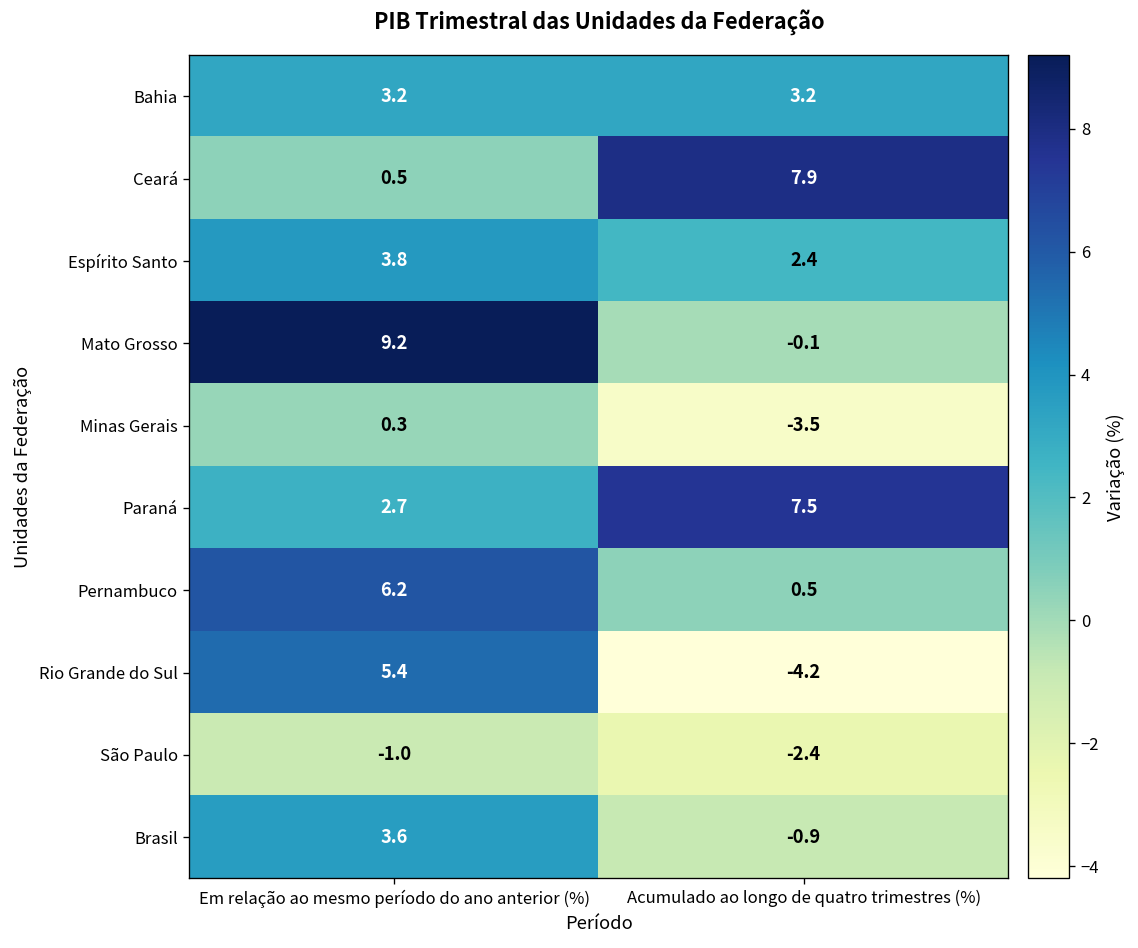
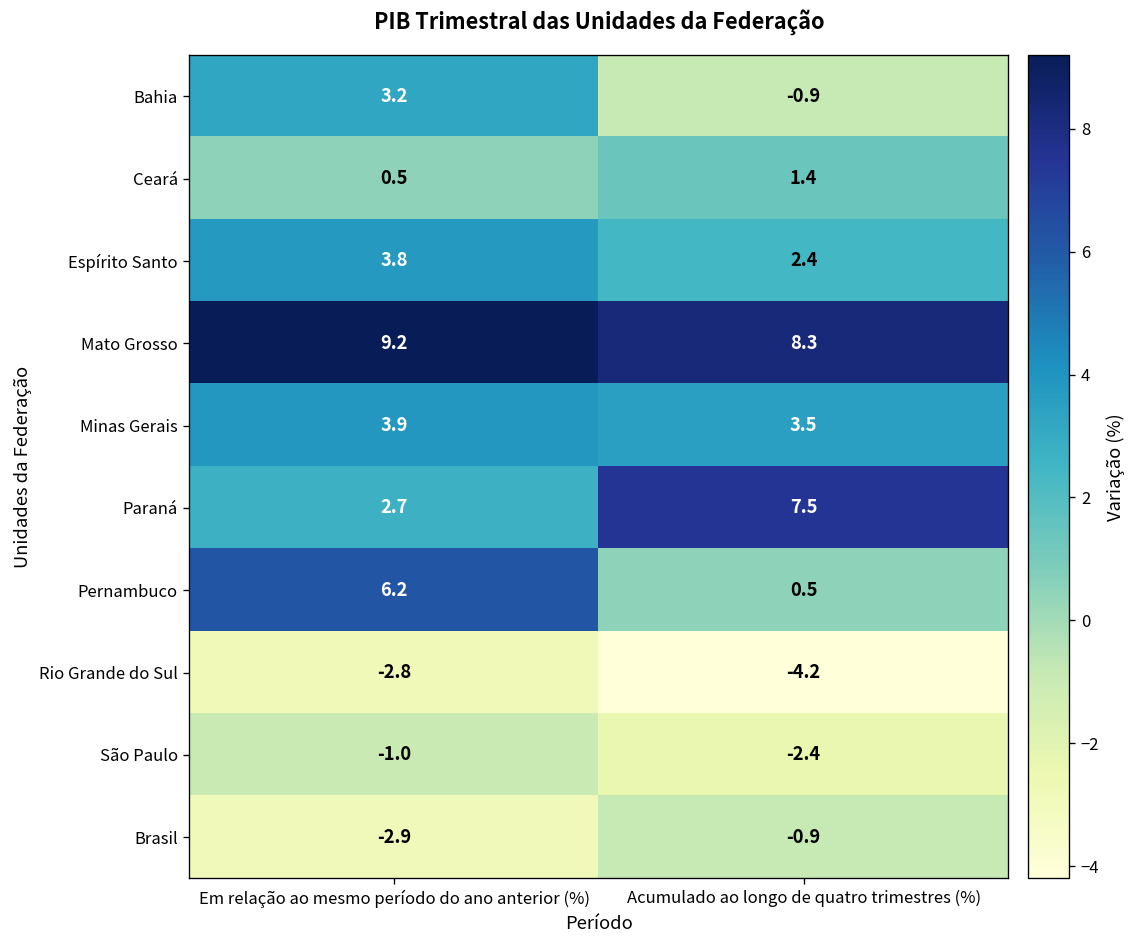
  {
    "Bahia": {
      "Em relação ao mesmo período do ano anterior (%)": 3.2,
-     "Acumulado ao longo de quatro trimestres (%)": 3.2
+     "Acumulado ao longo de quatro trimestres (%)": -0.9
    },
    "Ceará": {
      "Em relação ao mesmo período do ano anterior (%)": 0.5,
-     "Acumulado ao longo de quatro trimestres (%)": 7.9
+     "Acumulado ao longo de quatro trimestres (%)": 1.4
    },
    "Espírito Santo": {
      "Em relação ao mesmo período do ano anterior (%)": 3.8,
      "Acumulado ao longo de quatro trimestres (%)": 2.4
    },
    "Mato Grosso": {
      "Em relação ao mesmo período do ano anterior (%)": 9.2,
-     "Acumulado ao longo de quatro trimestres (%)": -0.1
+     "Acumulado ao longo de quatro trimestres (%)": 8.3
    },
    "Minas Gerais": {
-     "Em relação ao mesmo período do ano anterior (%)": 0.3,
-     "Acumulado ao longo de quatro trimestres (%)": -3.5
+     "Em relação ao mesmo período do ano anterior (%)": 3.9,
+     "Acumulado ao longo de quatro trimestres (%)": 3.5
    },
    "Paraná": {
      "Em relação ao mesmo período do ano anterior (%)": 2.7,
      "Acumulado ao longo de quatro trimestres (%)": 7.5
    },
    "Pernambuco": {
      "Em relação ao mesmo período do ano anterior (%)": 6.2,
      "Acumulado ao longo de quatro trimestres (%)": 0.5
    },
    "Rio Grande do Sul": {
-     "Em relação ao mesmo período do ano anterior (%)": 5.4,
+     "Em relação ao mesmo período do ano anterior (%)": -2.8,
      "Acumulado ao longo de quatro trimestres (%)": -4.2
    },
    "São Paulo": {
      "Em relação ao mesmo período do ano anterior (%)": -1.0,
      "Acumulado ao longo de quatro trimestres (%)": -2.4
    },
    "Brasil": {
-     "Em relação ao mesmo período do ano anterior (%)": 3.6,
+     "Em relação ao mesmo período do ano anterior (%)": -2.9,
      "Acumulado ao longo de quatro trimestres (%)": -0.9
    }
  }
